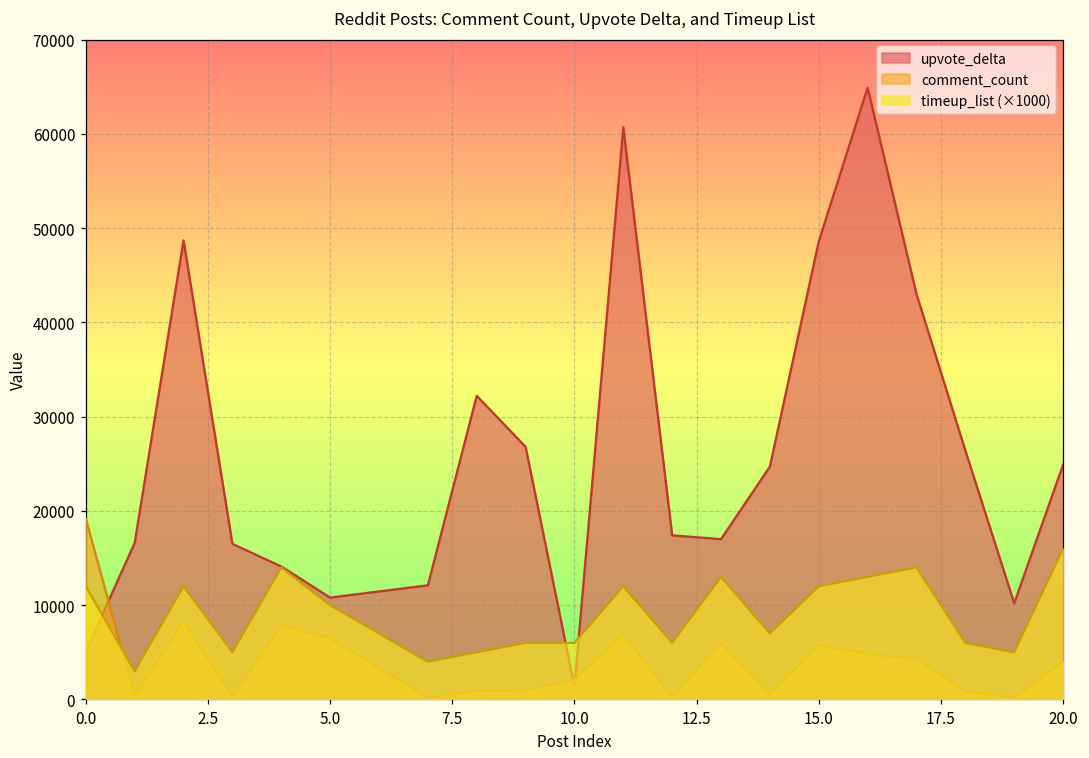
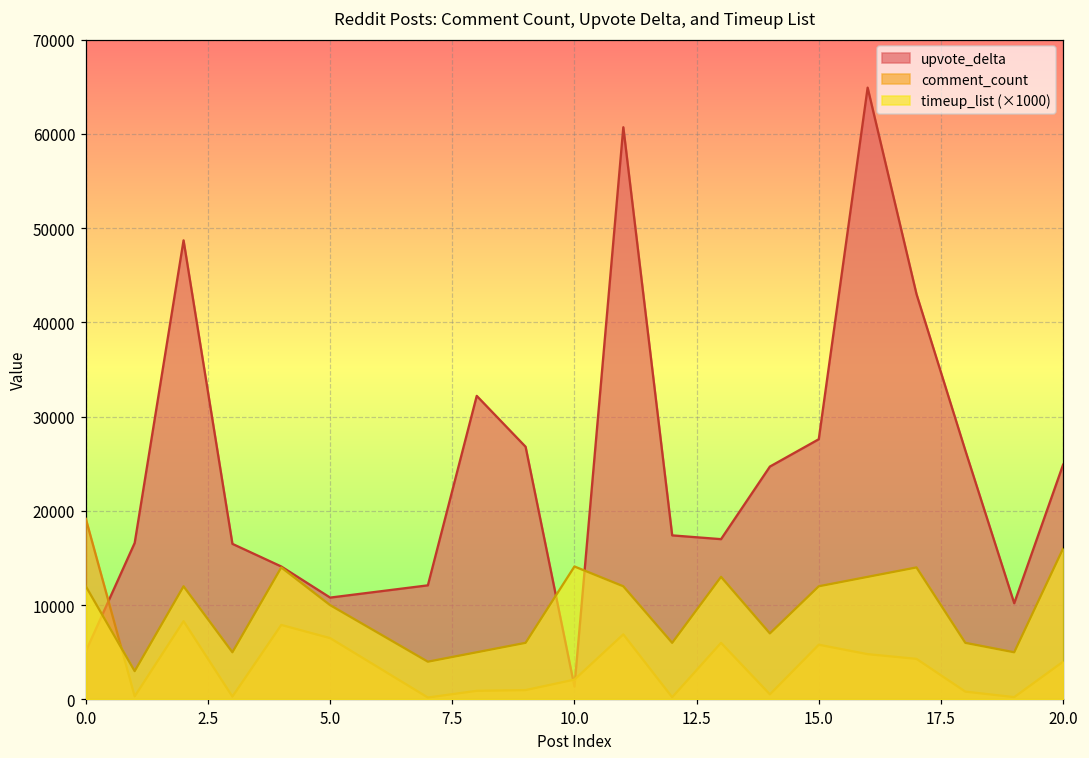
  {
    "upvote_delta": {
      "0.0": 5000,
      "5.0": 11000,
      "10.0": 1000,
-     "15.0": 49000,
+     "15.0": 28000,
      "20.0": 25000
    },
    "comment_count": {
      "0.0": 19000,
      "5.0": 7000,
      "10.0": 2000,
      "15.0": 6000,
      "20.0": 4000
    },
    "timeup_list (×1000)": {
      "0.0": 12000,
      "5.0": 10000,
-     "10.0": 6000,
+     "10.0": 14000,
      "15.0": 12000,
      "20.0": 16000
    }
  }
